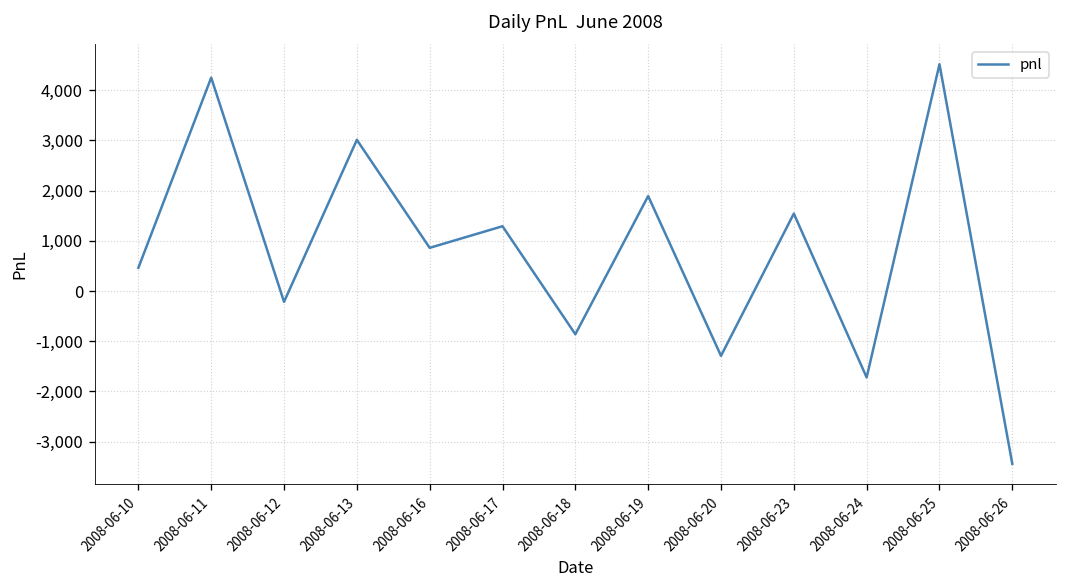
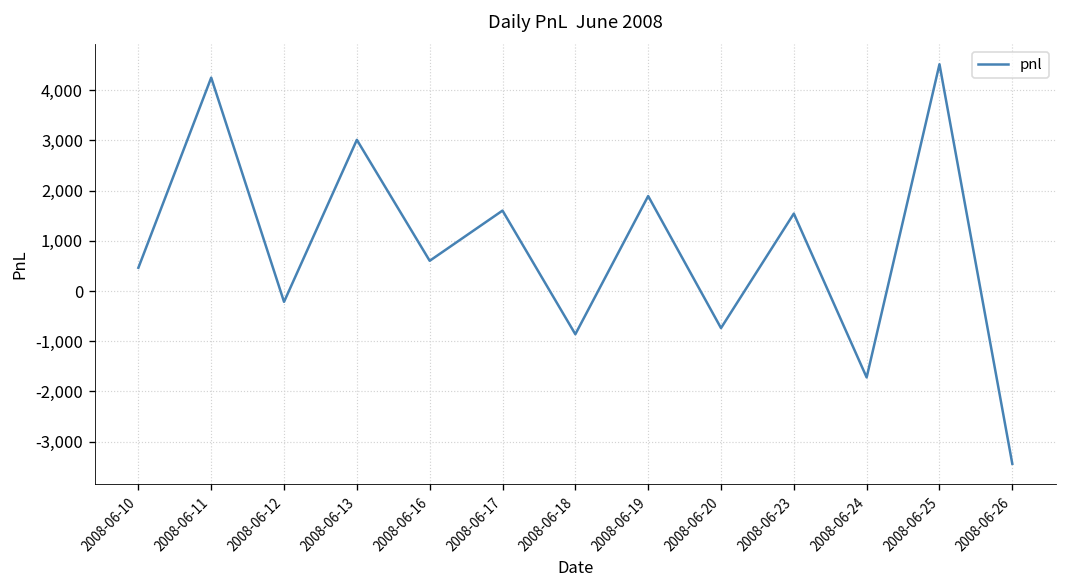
  {
    "2008-06-10": "500",
    "2008-06-11": "4,200",
    "2008-06-12": "-200",
    "2008-06-13": "3,000",
-   "2008-06-16": "900",
-   "2008-06-17": "1,300",
+   "2008-06-16": "600",
+   "2008-06-17": "1,600",
    "2008-06-18": "-900",
    "2008-06-19": "1,900",
-   "2008-06-20": "-1,300",
+   "2008-06-20": "-700",
    "2008-06-23": "1,500",
    "2008-06-24": "-1,700",
    "2008-06-25": "4,500",
    "2008-06-26": "-3,400"
  }
